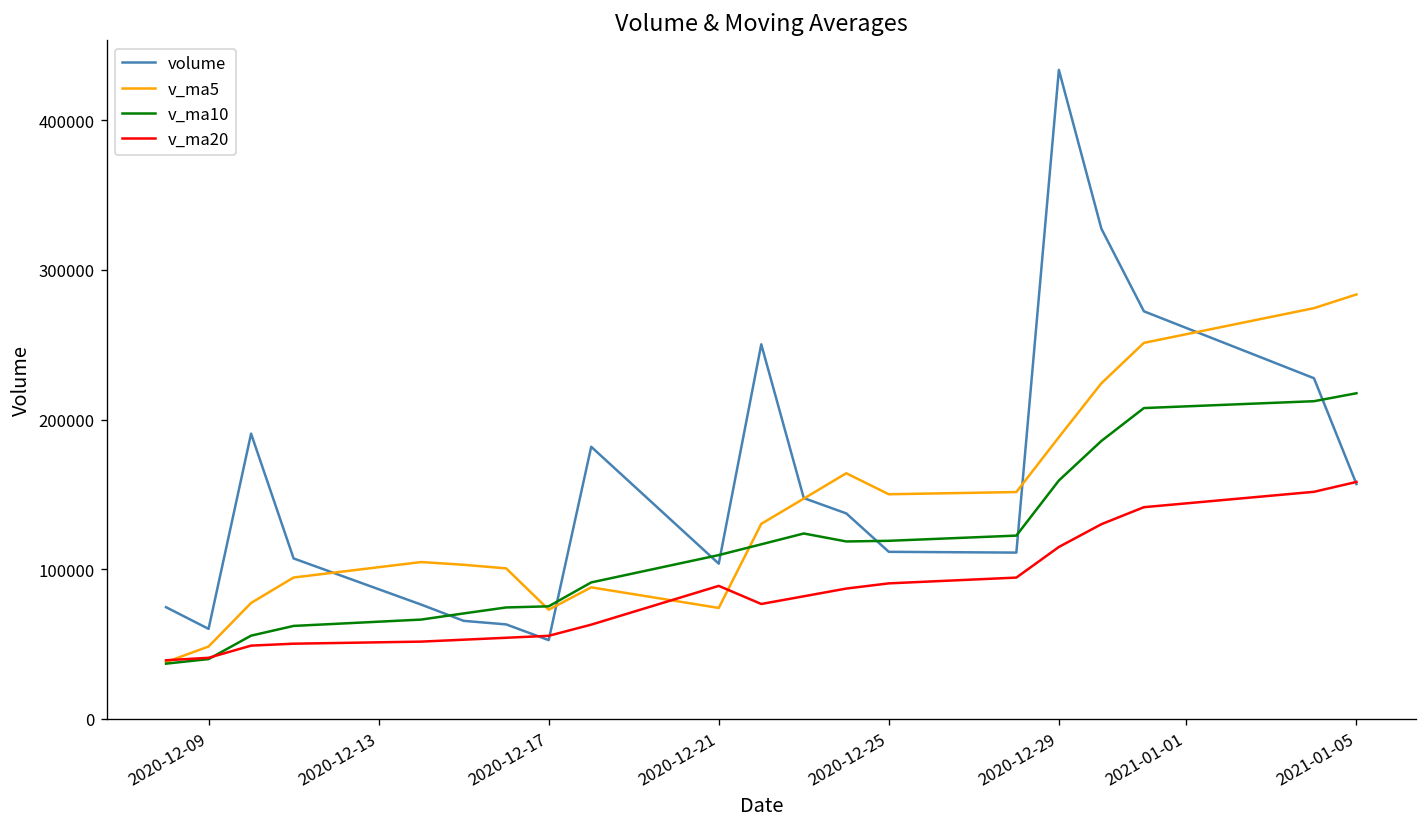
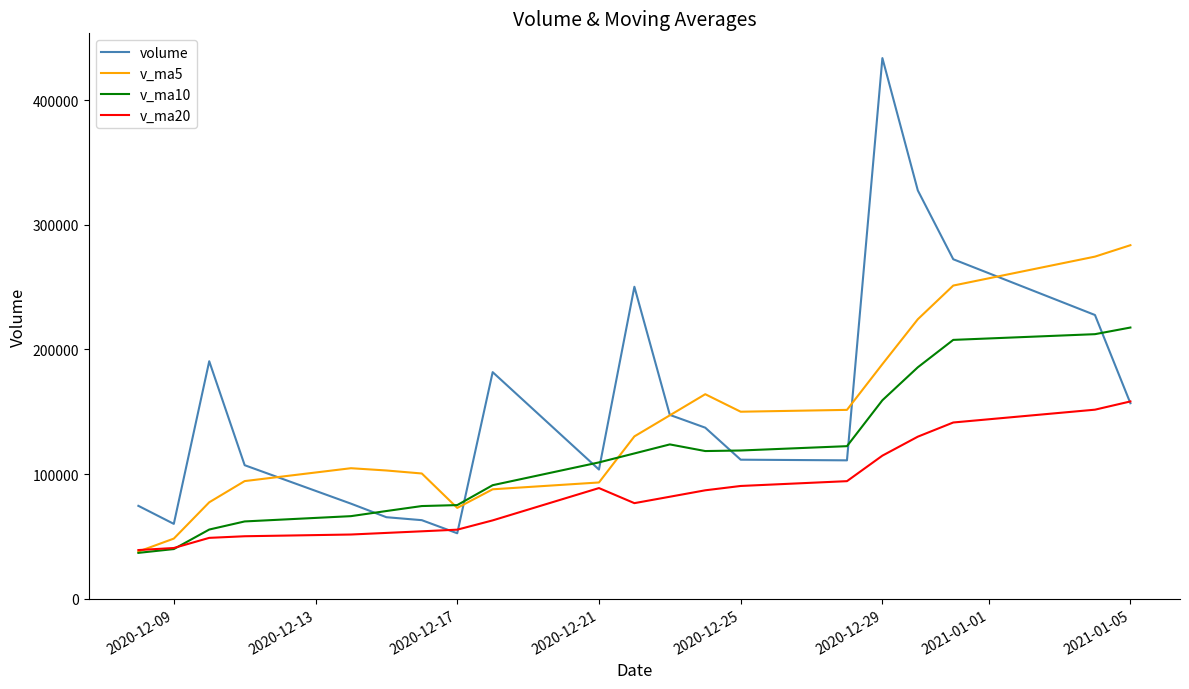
  {
    "volume": {
      "2020-12-09": 60000,
      "2020-12-17": 53000,
      "2020-12-21": 104000,
      "2020-12-25": 112000,
      "2020-12-29": 434000
    },
    "v_ma5": {
      "2020-12-09": 48000,
      "2020-12-17": 73000,
-     "2020-12-21": 74000,
+     "2020-12-21": 93000,
      "2020-12-25": 150000,
      "2020-12-29": 188000,
      "2021-01-05": 284000
    },
    "v_ma10": {
      "2020-12-17": 75000,
      "2020-12-21": 109000,
      "2020-12-25": 119000,
      "2020-12-29": 159000,
      "2021-01-05": 218000
    },
    "v_ma20": {
      "2020-12-17": 55000,
      "2020-12-21": 89000,
      "2020-12-25": 91000,
      "2020-12-29": 115000
    }
  }
